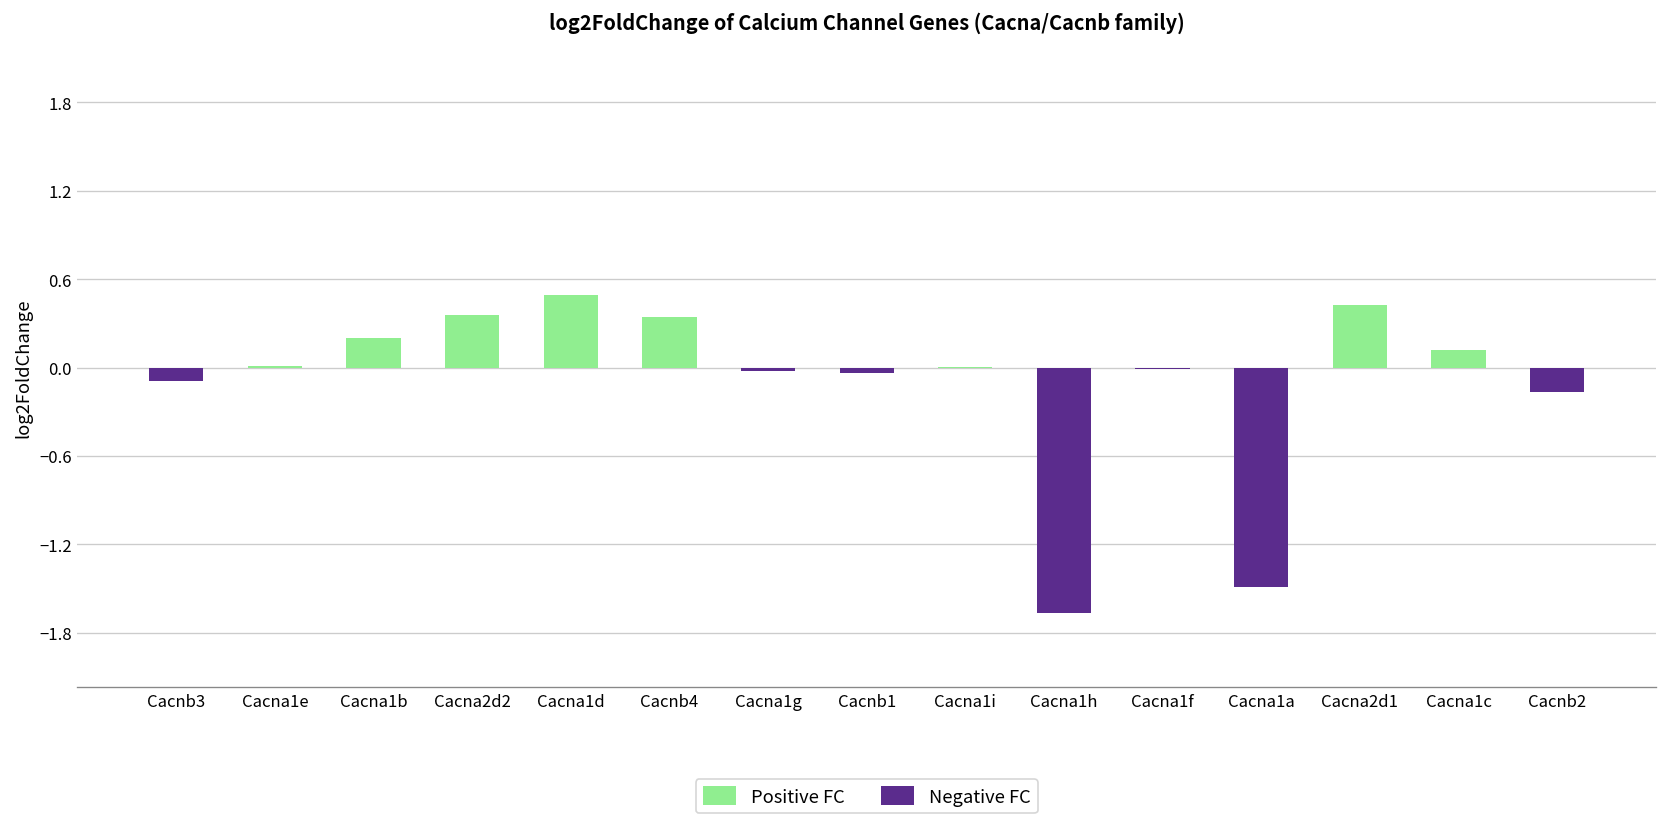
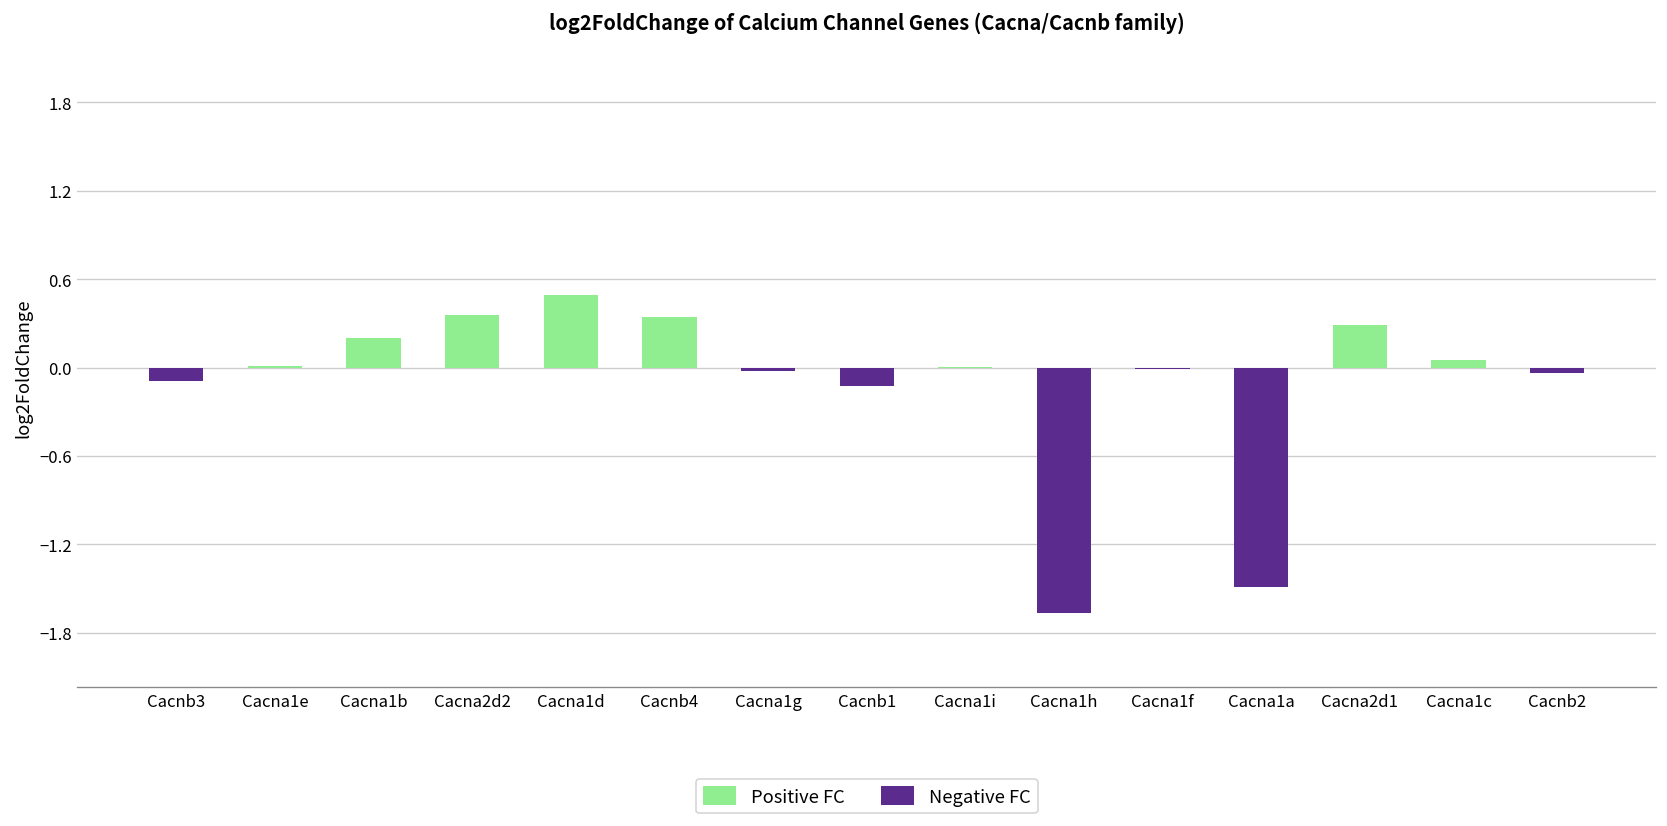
  {
    "Positive FC": {
      "Cacnb3": 0.00,
      "Cacna1b": 0.20,
      "Cacna2d2": 0.36,
      "Cacna1d": 0.49,
      "Cacnb4": 0.34,
      "Cacna1g": 0.00,
      "Cacnb1": 0.00,
      "Cacna1h": 0.00,
      "Cacna1f": 0.00,
      "Cacna1a": 0.00,
-     "Cacna2d1": 0.43,
-     "Cacna1c": 0.12,
+     "Cacna2d1": 0.29,
+     "Cacna1c": 0.05,
      "Cacnb2": 0.00
    },
    "Negative FC": {
      "Cacnb3": -0.09,
      "Cacna1e": 0.00,
      "Cacna1b": 0.00,
      "Cacna2d2": 0.00,
      "Cacna1d": 0.00,
      "Cacnb4": 0.00,
      "Cacna1g": -0.02,
-     "Cacnb1": -0.04,
+     "Cacnb1": -0.13,
      "Cacna1i": 0.00,
      "Cacna1h": -1.67,
      "Cacna1a": -1.49,
      "Cacna2d1": 0.00,
      "Cacna1c": 0.00,
-     "Cacnb2": -0.16
+     "Cacnb2": -0.03
    }
  }
